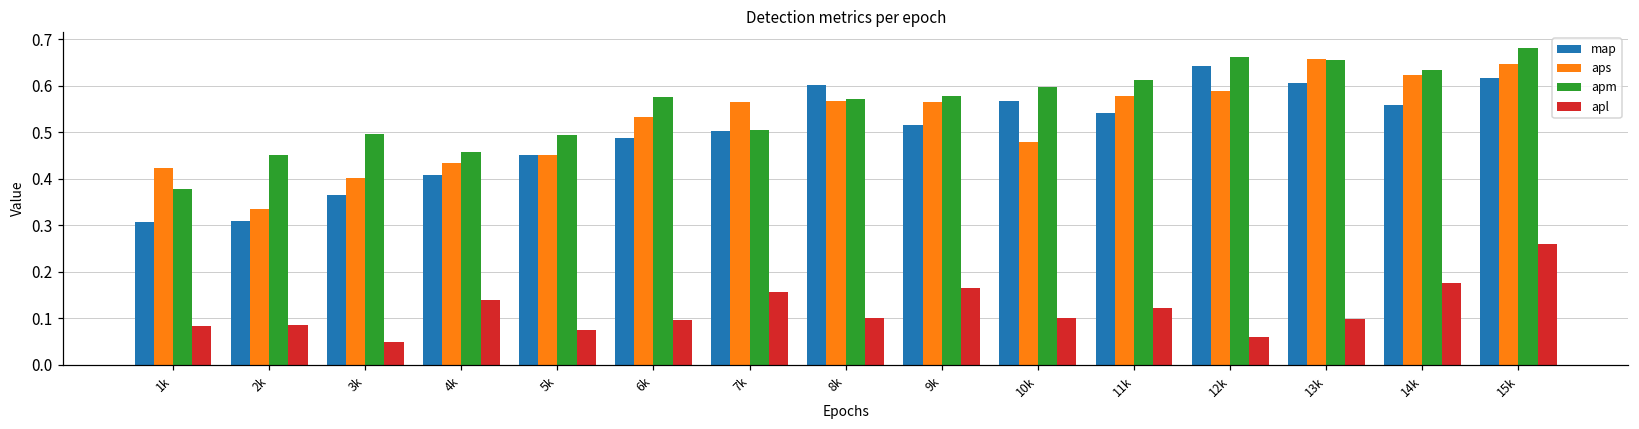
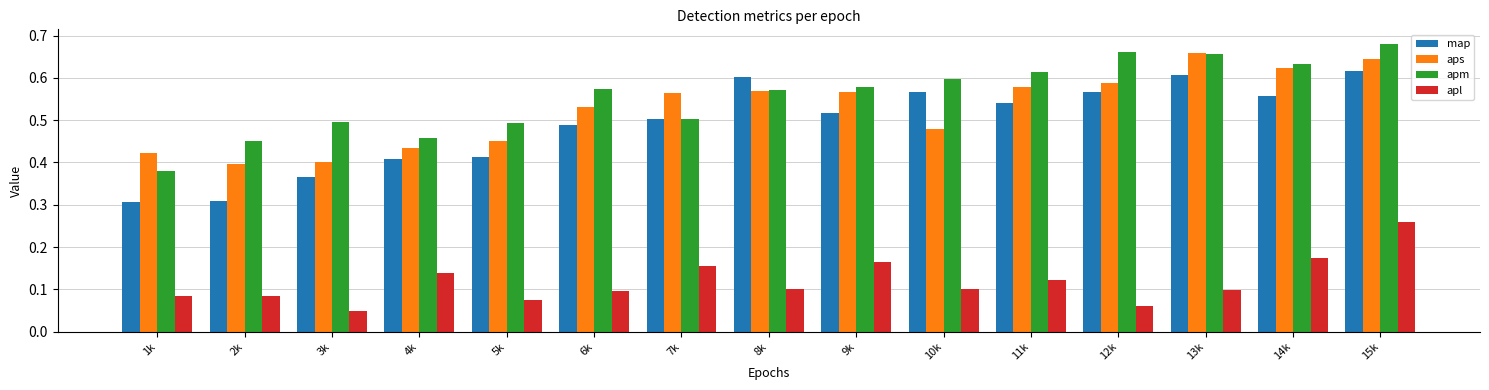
  {
    "map": {
      "1k": 0.31,
      "2k": 0.31,
      "3k": 0.37,
      "4k": 0.41,
-     "5k": 0.45,
+     "5k": 0.41,
      "6k": 0.49,
      "7k": 0.50,
      "8k": 0.60,
      "9k": 0.52,
      "10k": 0.57,
      "11k": 0.54,
-     "12k": 0.64,
+     "12k": 0.57,
      "13k": 0.61,
      "14k": 0.56,
      "15k": 0.62
    },
    "aps": {
      "1k": 0.42,
-     "2k": 0.33,
+     "2k": 0.40,
      "3k": 0.40,
      "4k": 0.43,
      "5k": 0.45,
      "6k": 0.53,
      "7k": 0.56,
      "8k": 0.57,
      "9k": 0.57,
      "10k": 0.48,
      "11k": 0.58,
      "12k": 0.59,
      "13k": 0.66,
      "14k": 0.62,
      "15k": 0.65
    },
    "apm": {
      "1k": 0.38,
      "2k": 0.45,
      "3k": 0.50,
      "4k": 0.46,
      "5k": 0.49,
      "6k": 0.58,
      "7k": 0.50,
      "8k": 0.57,
      "9k": 0.58,
      "10k": 0.60,
      "11k": 0.61,
      "12k": 0.66,
      "13k": 0.66,
      "14k": 0.63,
      "15k": 0.68
    },
    "apl": {
      "1k": 0.08,
      "2k": 0.09,
      "3k": 0.05,
      "4k": 0.14,
      "5k": 0.08,
      "6k": 0.10,
      "7k": 0.16,
      "8k": 0.10,
      "9k": 0.16,
      "10k": 0.10,
      "11k": 0.12,
      "12k": 0.06,
      "13k": 0.10,
      "14k": 0.18,
      "15k": 0.26
    }
  }
